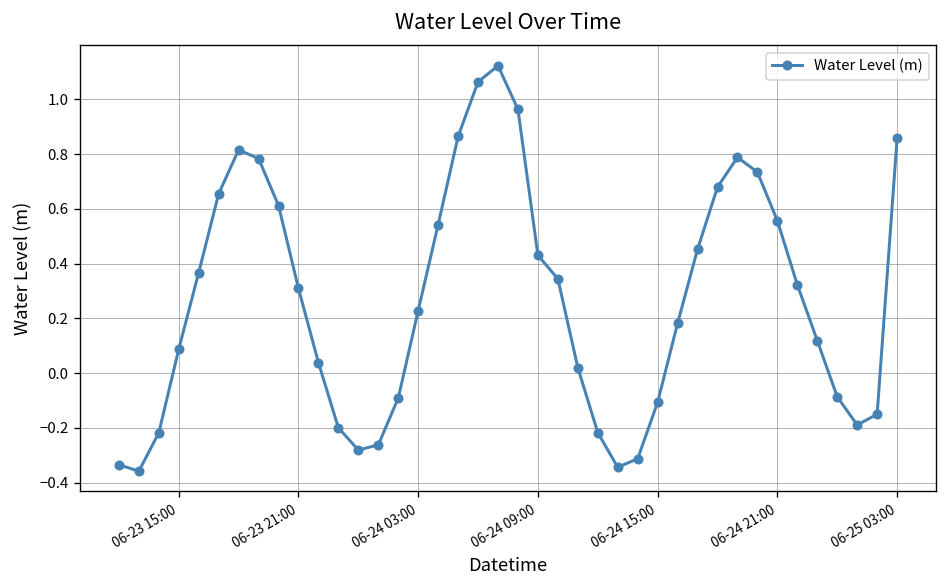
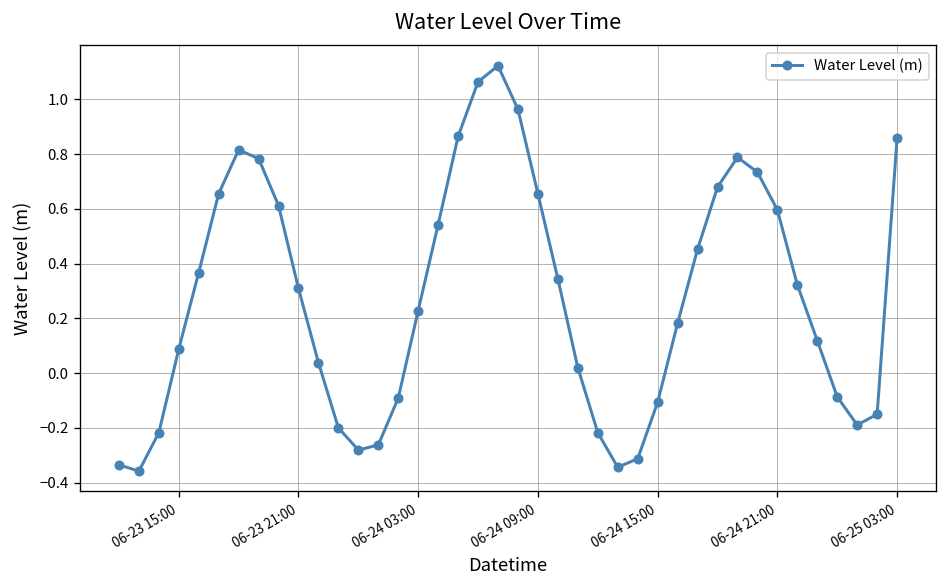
  {
    "06-23 15:00": 0.09,
    "06-23 21:00": 0.31,
    "06-24 03:00": 0.23,
-   "06-24 09:00": 0.43,
+   "06-24 09:00": 0.65,
    "06-24 15:00": -0.11,
-   "06-24 21:00": 0.56,
+   "06-24 21:00": 0.60,
    "06-25 03:00": 0.86
  }
